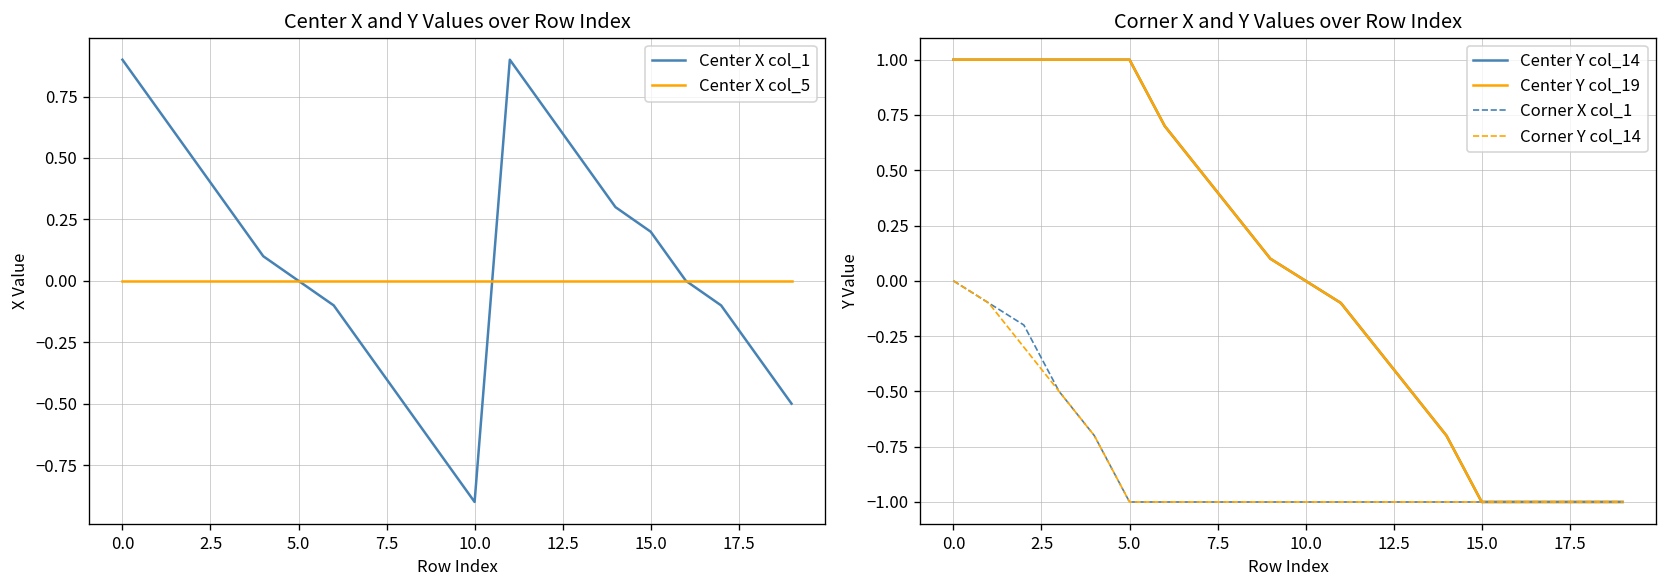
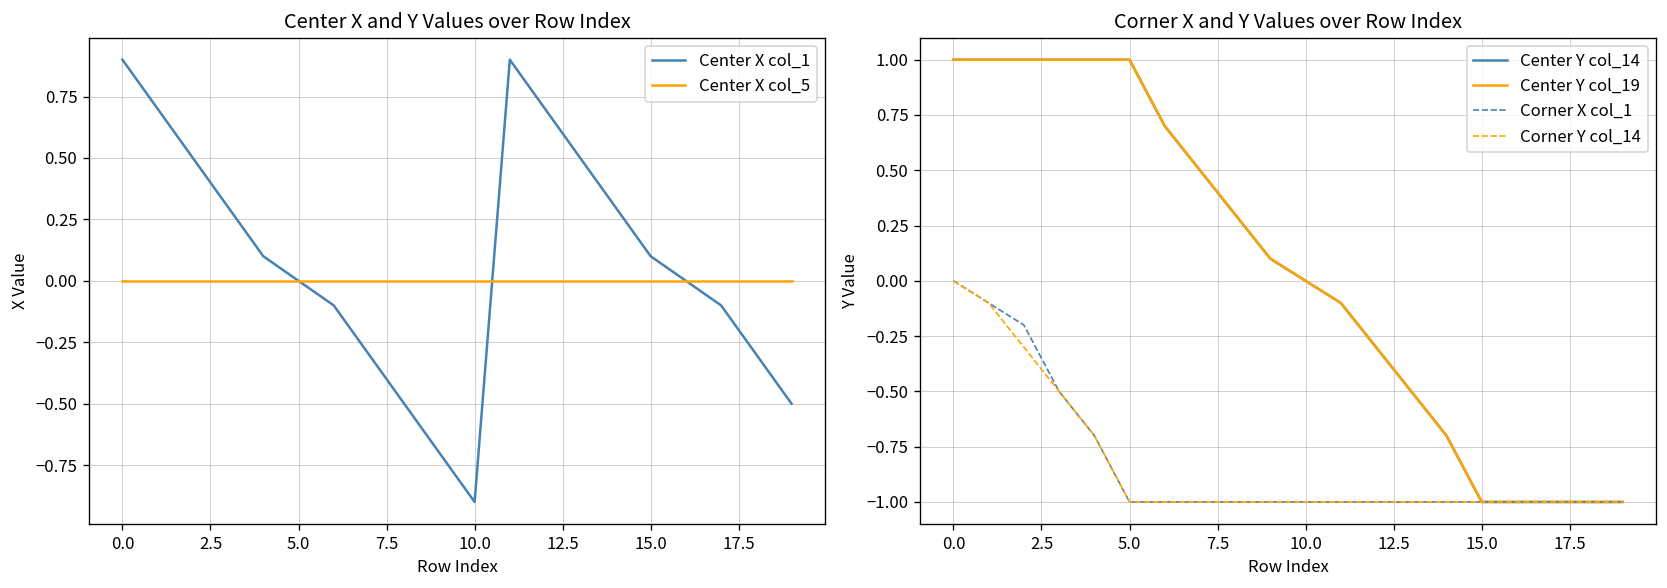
  {
    "Center X and Y Values over Row Index": {
      "Center X col_1": {
        "0.0": 0.9,
        "10.0": -0.9,
-       "15.0": 0.2
+       "15.0": 0.1
      },
      "Center X col_5": {
        "0.0": 0.0,
        "10.0": 0.0,
        "15.0": 0.0
      }
    }
  }
